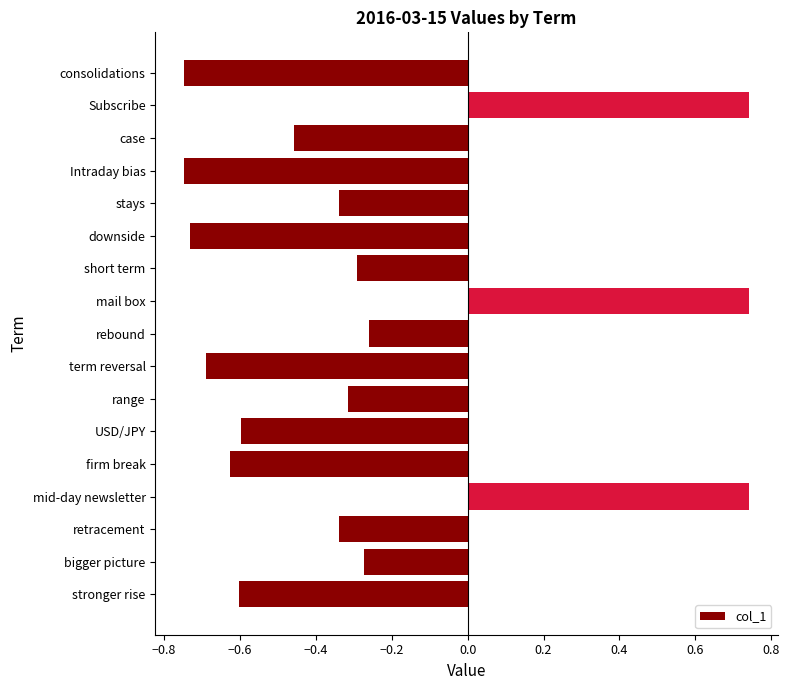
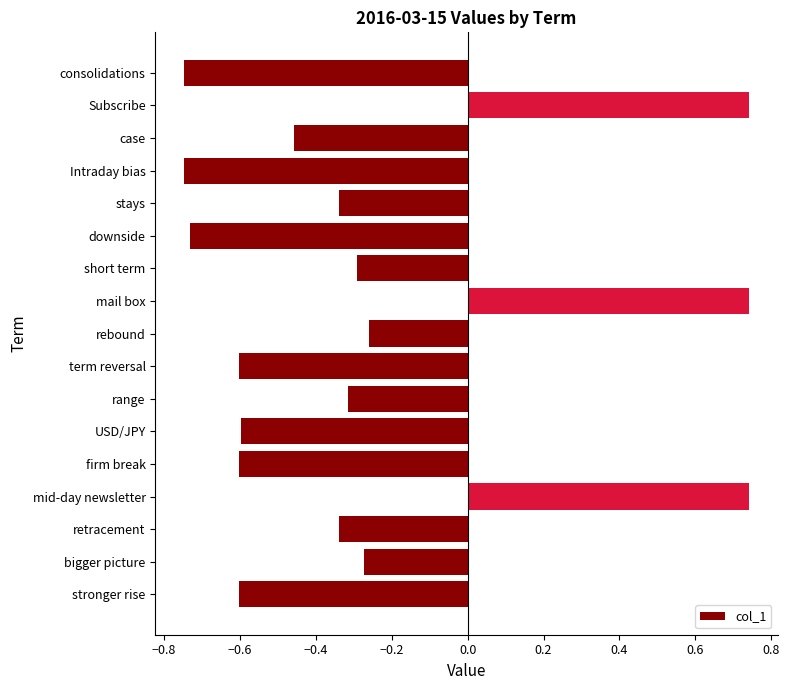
  {
    "consolidations": -0.75,
    "Subscribe": 0.74,
    "case": -0.46,
    "Intraday bias": -0.75,
    "stays": -0.34,
    "downside": -0.73,
    "short term": -0.29,
    "mail box": 0.74,
    "rebound": -0.26,
-   "term reversal": -0.69,
+   "term reversal": -0.60,
    "range": -0.32,
    "USD/JPY": -0.60,
-   "firm break": -0.63,
+   "firm break": -0.60,
    "mid-day newsletter": 0.74,
    "retracement": -0.34,
    "bigger picture": -0.27,
    "stronger rise": -0.60
  }
